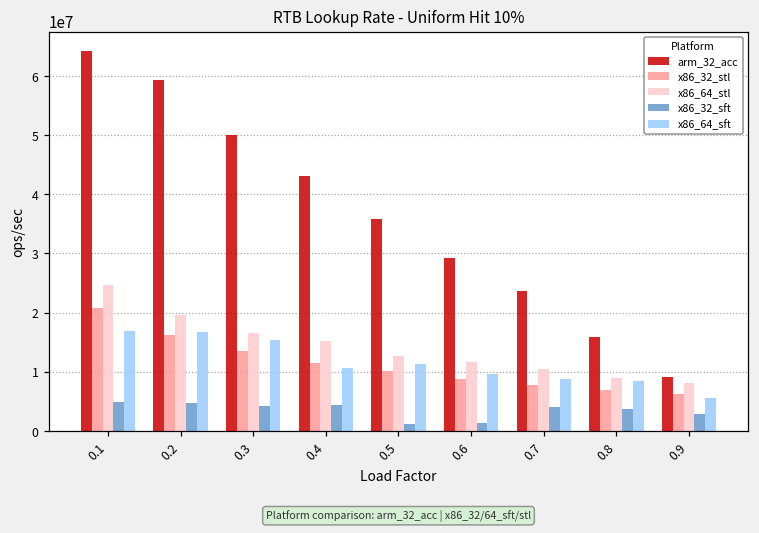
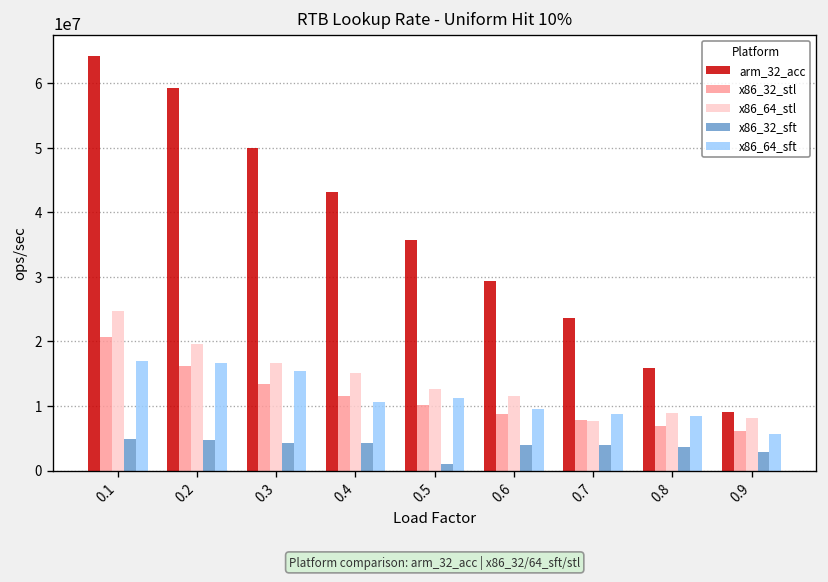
  {
    "arm_32_acc": {
      "0.1": 64000000,
      "0.2": 59000000,
      "0.3": 50000000,
      "0.4": 43000000,
      "0.5": 36000000,
      "0.6": 29000000,
      "0.7": 24000000,
      "0.8": 16000000,
      "0.9": 9000000
    },
    "x86_32_stl": {
      "0.1": 21000000,
      "0.2": 16000000,
      "0.3": 13000000,
      "0.4": 11000000,
      "0.5": 10000000,
      "0.6": 9000000,
      "0.7": 8000000,
      "0.8": 7000000,
      "0.9": 6000000
    },
    "x86_64_stl": {
      "0.1": 25000000,
      "0.2": 20000000,
      "0.3": 17000000,
      "0.4": 15000000,
      "0.5": 13000000,
      "0.6": 12000000,
-     "0.7": 10000000,
+     "0.7": 8000000,
      "0.8": 9000000,
      "0.9": 8000000
    },
    "x86_32_sft": {
      "0.1": 5000000,
      "0.2": 5000000,
      "0.3": 4000000,
      "0.4": 4000000,
      "0.5": 1000000,
-     "0.6": 1000000,
+     "0.6": 4000000,
      "0.7": 4000000,
      "0.8": 4000000,
      "0.9": 3000000
    },
    "x86_64_sft": {
      "0.1": 17000000,
      "0.2": 17000000,
      "0.3": 15000000,
      "0.4": 11000000,
      "0.5": 11000000,
      "0.6": 10000000,
      "0.7": 9000000,
      "0.8": 8000000,
      "0.9": 6000000
    }
  }
